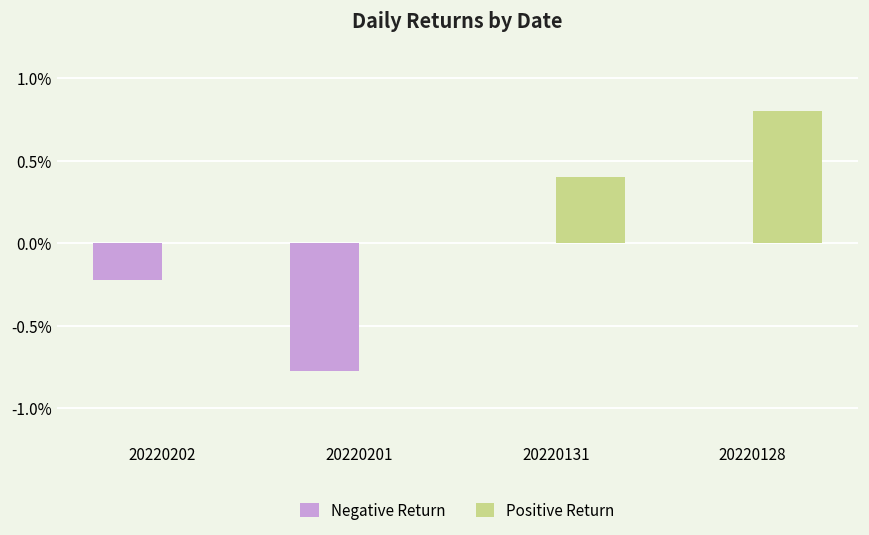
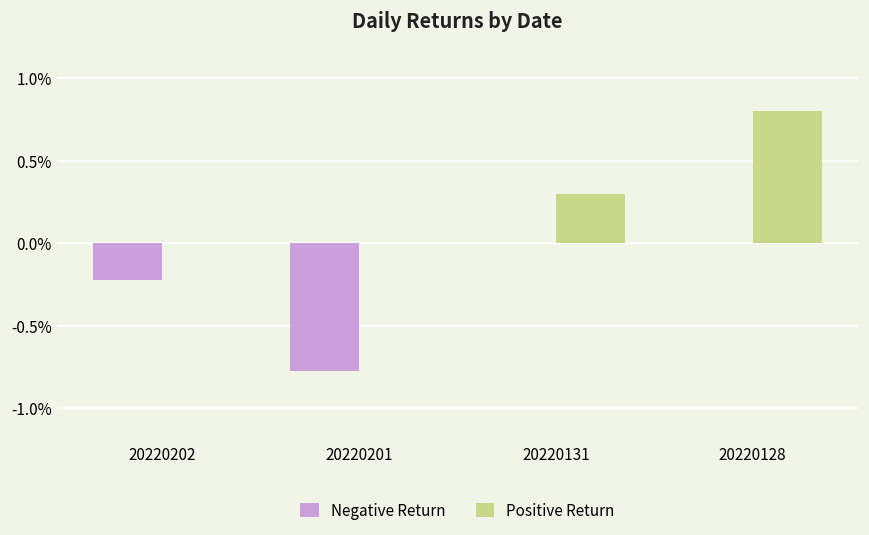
  {
    "Negative Return": {
      "20220202": "-0.22%",
      "20220201": "-0.78%",
      "20220131": "0.00%",
      "20220128": "0.00%"
    },
    "Positive Return": {
      "20220202": "0.00%",
      "20220201": "0.00%",
-     "20220131": "0.40%",
+     "20220131": "0.30%",
      "20220128": "0.80%"
    }
  }
